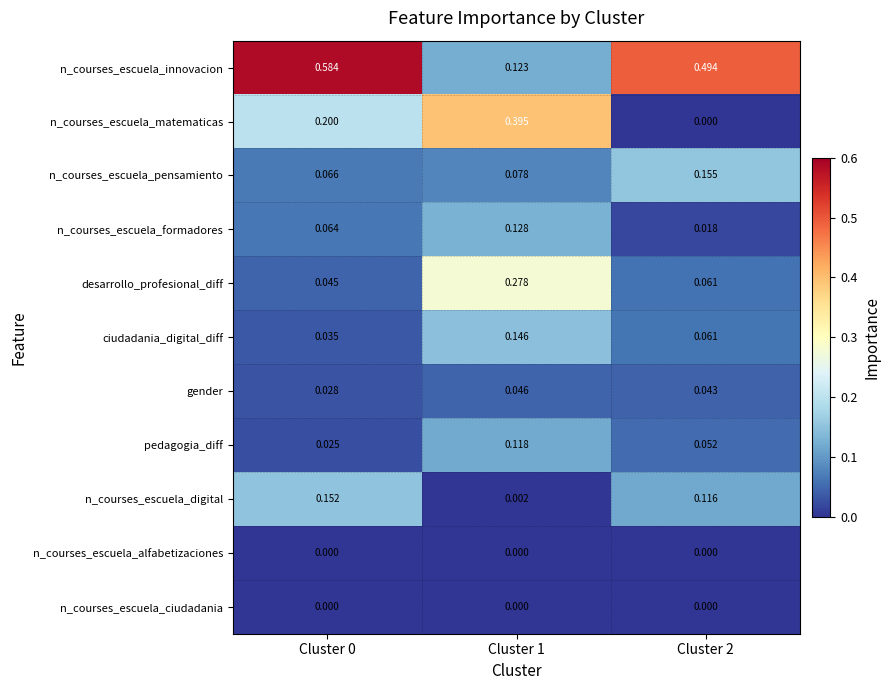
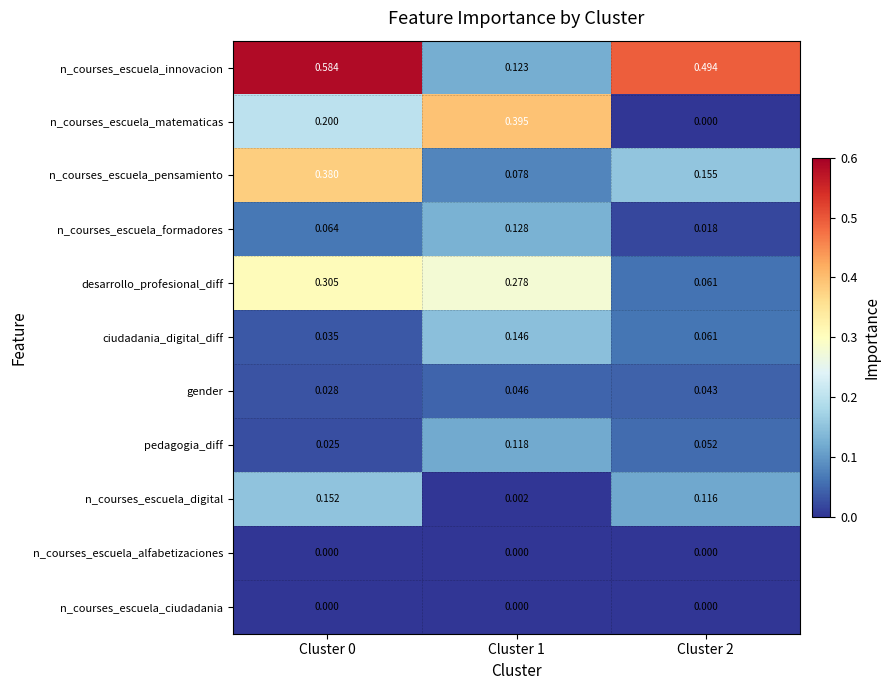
  {
    "n_courses_escuela_innovacion": {
      "Cluster 0": 0.584,
      "Cluster 1": 0.123,
      "Cluster 2": 0.494
    },
    "n_courses_escuela_matematicas": {
      "Cluster 0": 0.200,
      "Cluster 1": 0.395,
      "Cluster 2": 0.000
    },
    "n_courses_escuela_pensamiento": {
-     "Cluster 0": 0.066,
+     "Cluster 0": 0.380,
      "Cluster 1": 0.078,
      "Cluster 2": 0.155
    },
    "n_courses_escuela_formadores": {
      "Cluster 0": 0.064,
      "Cluster 1": 0.128,
      "Cluster 2": 0.018
    },
    "desarrollo_profesional_diff": {
-     "Cluster 0": 0.045,
+     "Cluster 0": 0.305,
      "Cluster 1": 0.278,
      "Cluster 2": 0.061
    },
    "ciudadania_digital_diff": {
      "Cluster 0": 0.035,
      "Cluster 1": 0.146,
      "Cluster 2": 0.061
    },
    "gender": {
      "Cluster 0": 0.028,
      "Cluster 1": 0.046,
      "Cluster 2": 0.043
    },
    "pedagogia_diff": {
      "Cluster 0": 0.025,
      "Cluster 1": 0.118,
      "Cluster 2": 0.052
    },
    "n_courses_escuela_digital": {
      "Cluster 0": 0.152,
      "Cluster 1": 0.002,
      "Cluster 2": 0.116
    },
    "n_courses_escuela_alfabetizaciones": {
      "Cluster 0": 0.000,
      "Cluster 1": 0.000,
      "Cluster 2": 0.000
    },
    "n_courses_escuela_ciudadania": {
      "Cluster 0": 0.000,
      "Cluster 1": 0.000,
      "Cluster 2": 0.000
    }
  }
